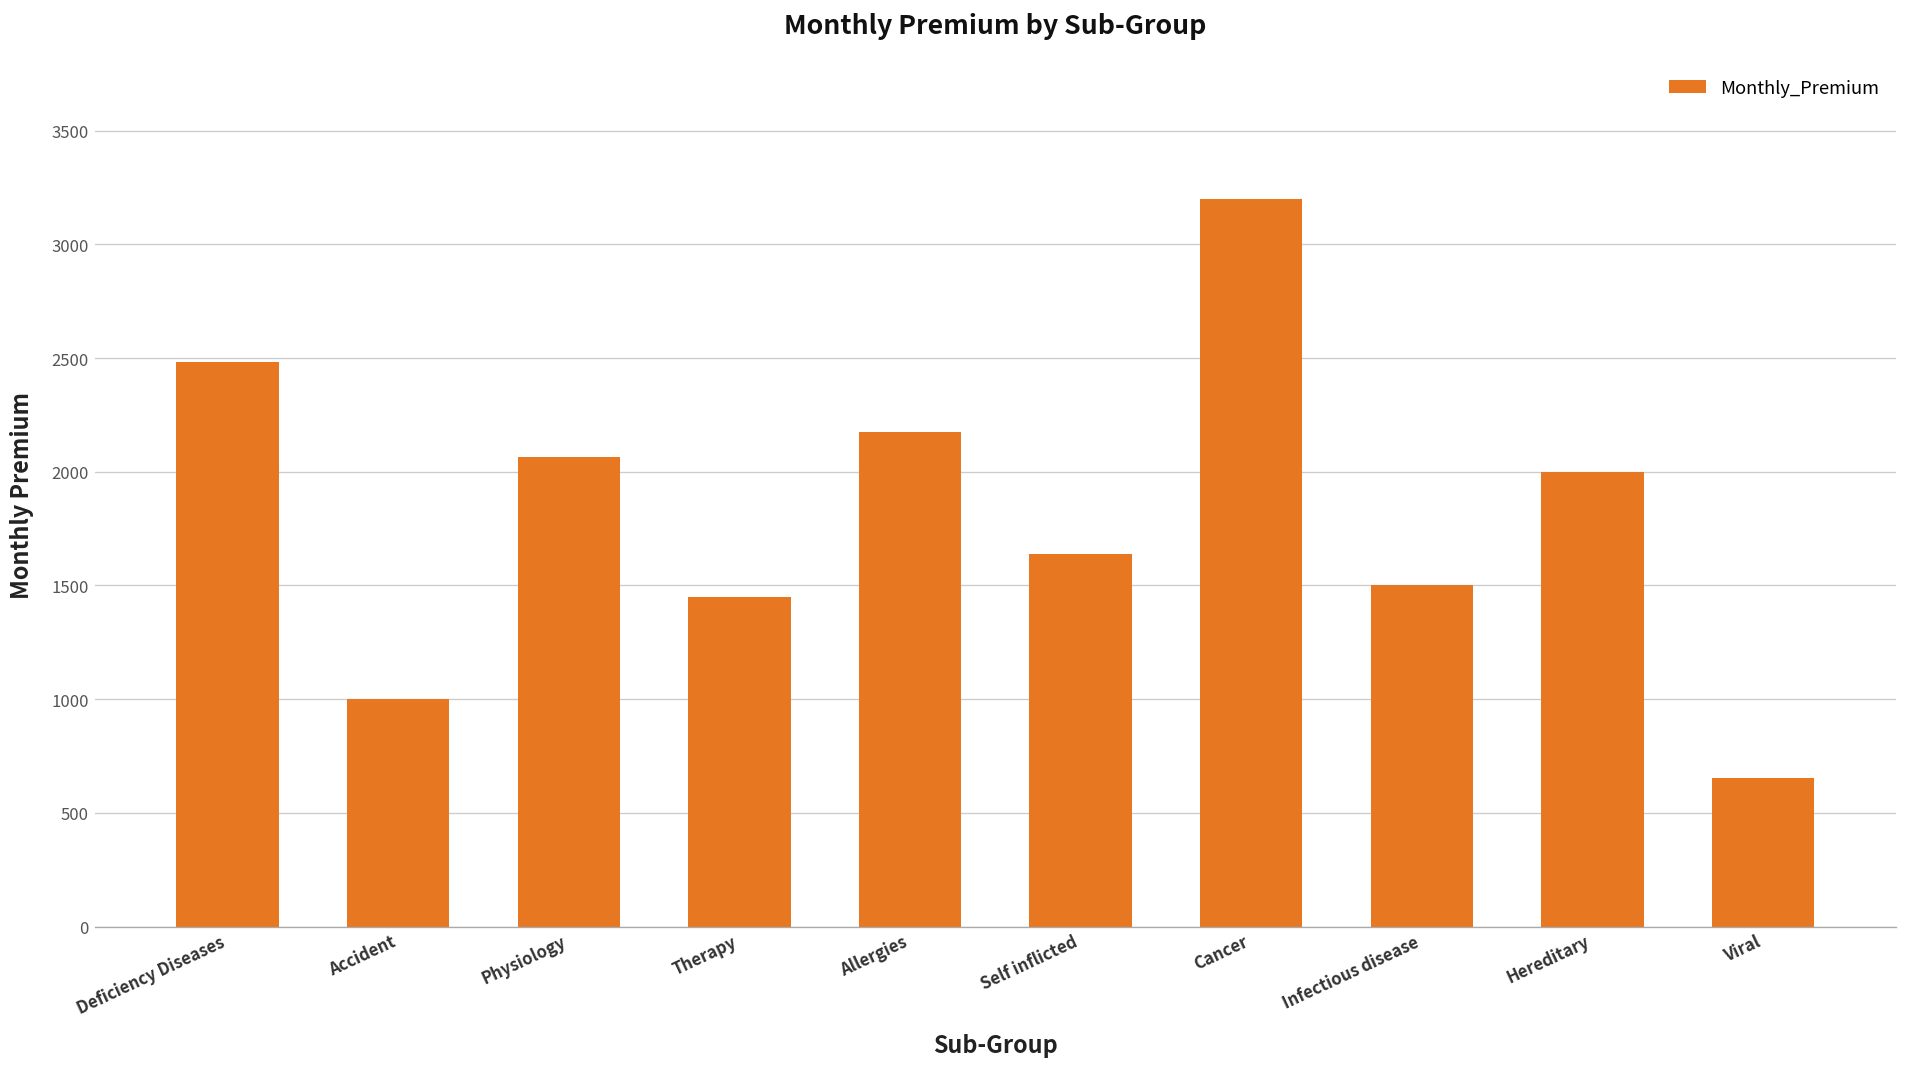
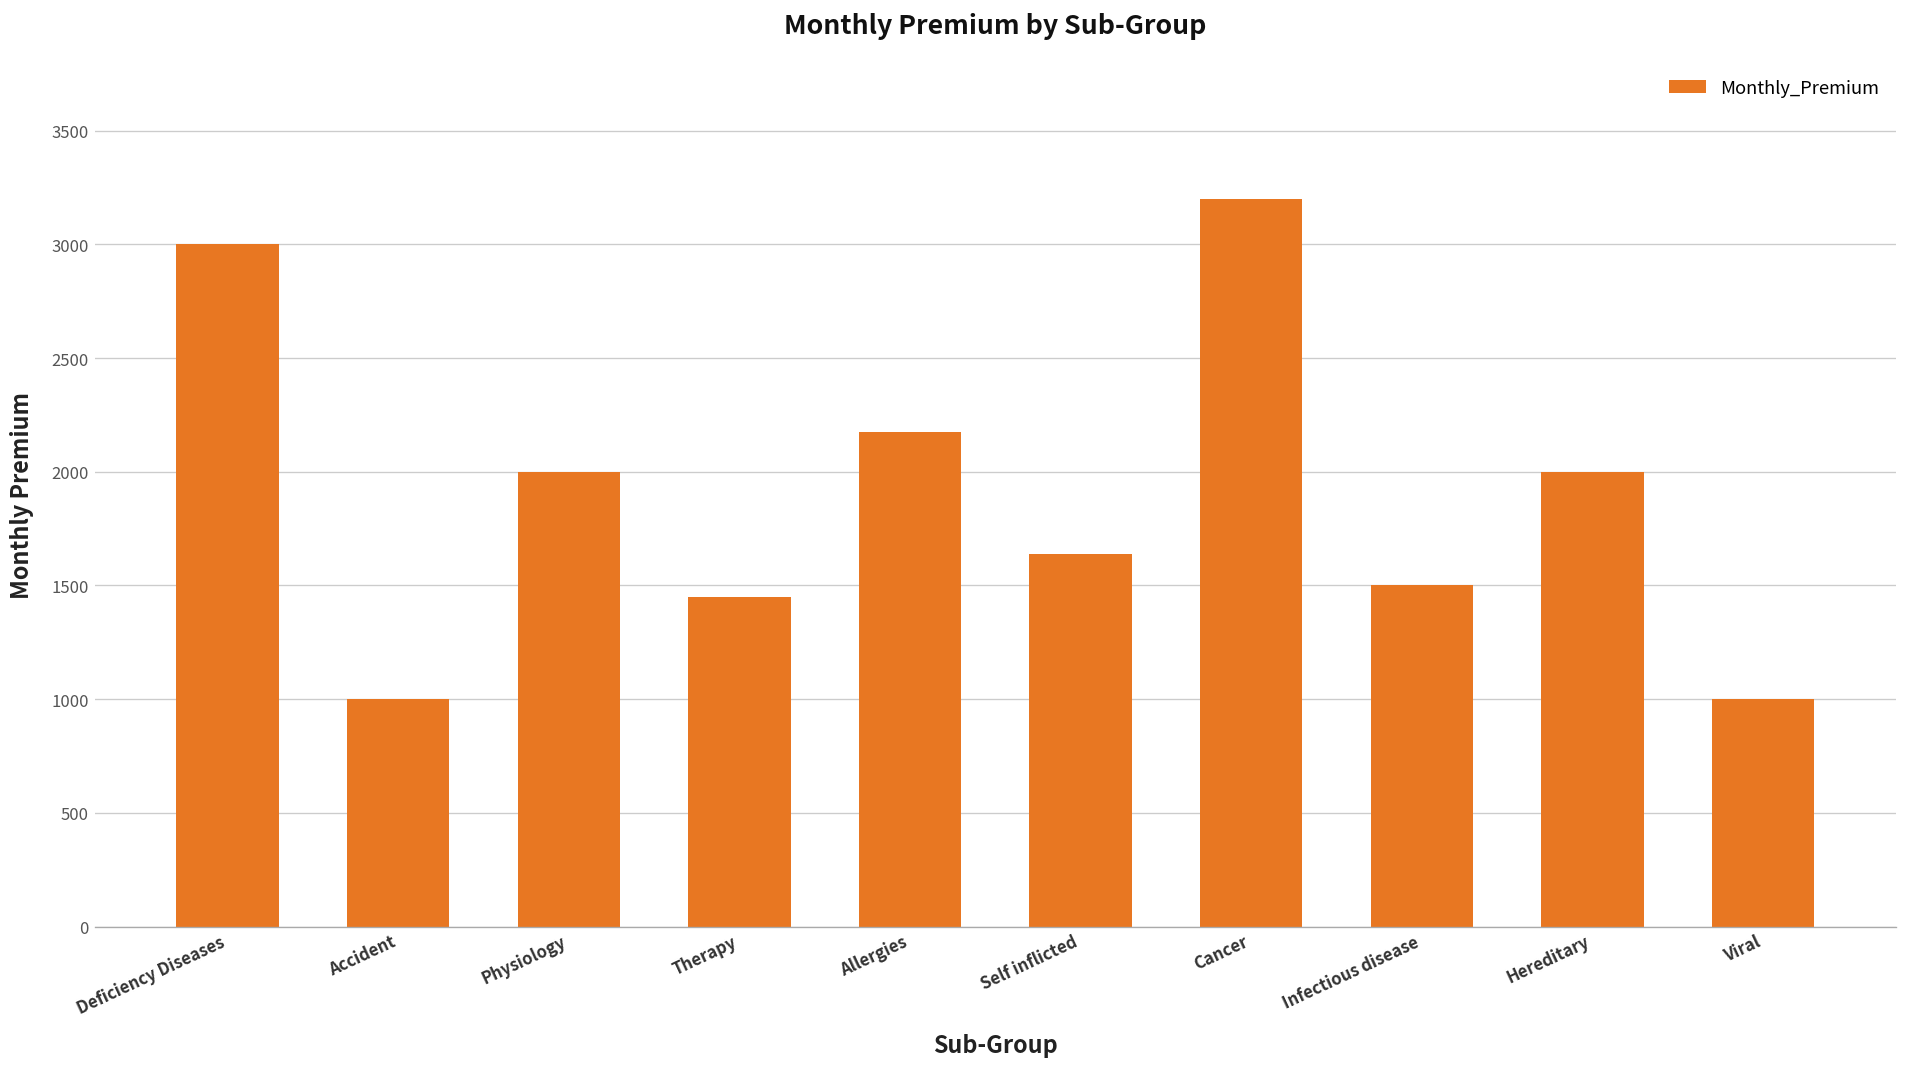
  {
-   "Deficiency Diseases": 2490,
+   "Deficiency Diseases": 3000,
    "Accident": 1000,
-   "Physiology": 2070,
+   "Physiology": 2000,
    "Therapy": 1450,
    "Allergies": 2180,
    "Self inflicted": 1640,
    "Cancer": 3200,
    "Infectious disease": 1500,
    "Hereditary": 2000,
-   "Viral": 650
+   "Viral": 1000
  }
